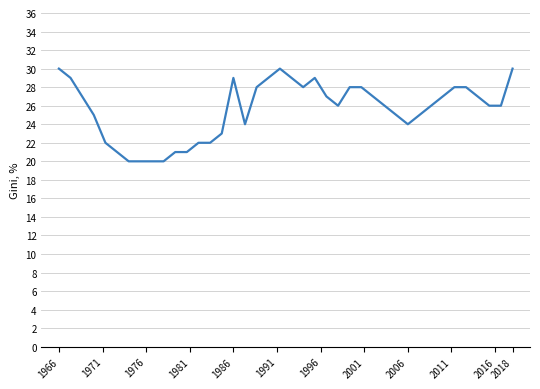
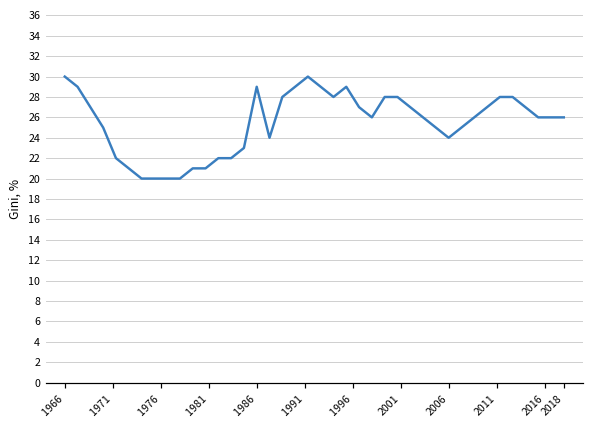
  {
    "1966": 30,
    "1986": 29,
    "2006": 24,
-   "2018": 30
+   "2018": 26
  }
